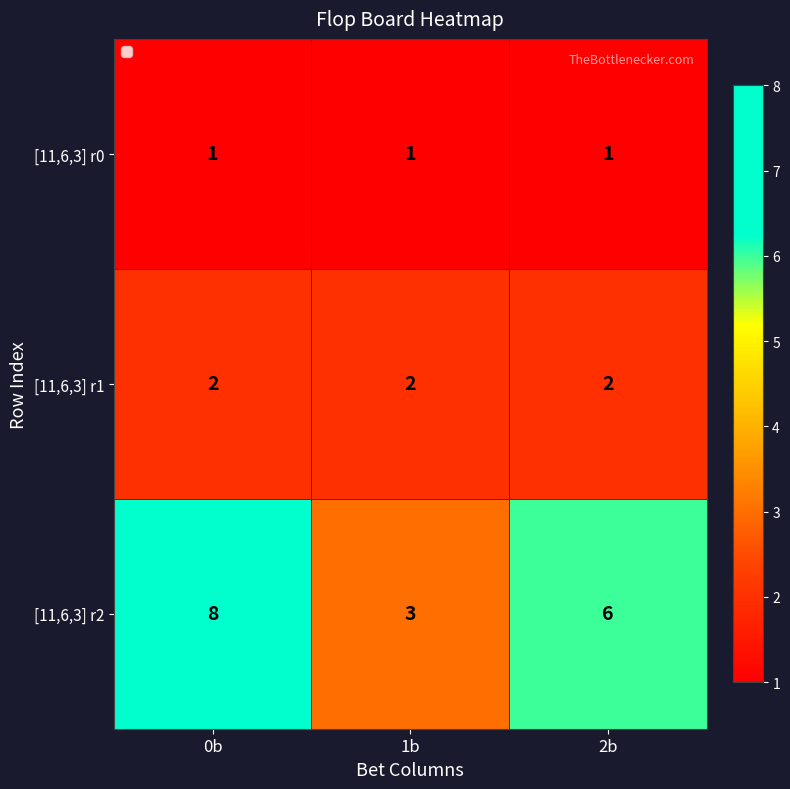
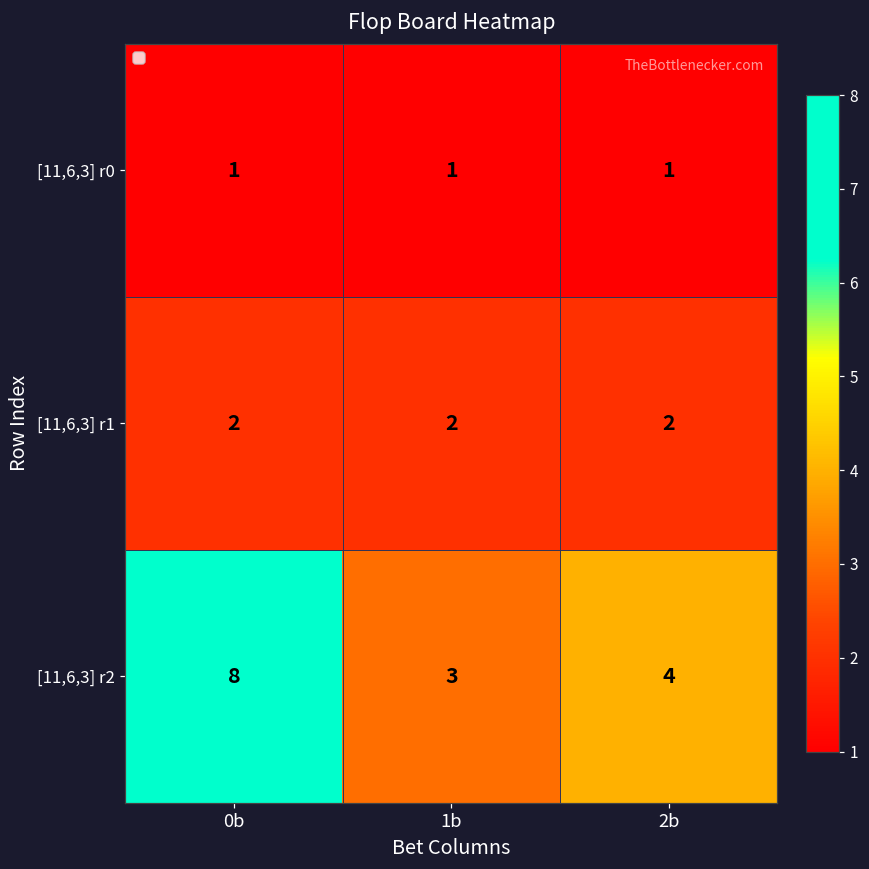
  {
    "[11,6,3] r0": {
      "0b": 1,
      "1b": 1
    },
    "[11,6,3] r1": {
      "0b": 2,
      "1b": 2,
      "2b": 2
    },
    "[11,6,3] r2": {
      "0b": 8,
      "1b": 3,
-     "2b": 6
+     "2b": 4
    }
  }
